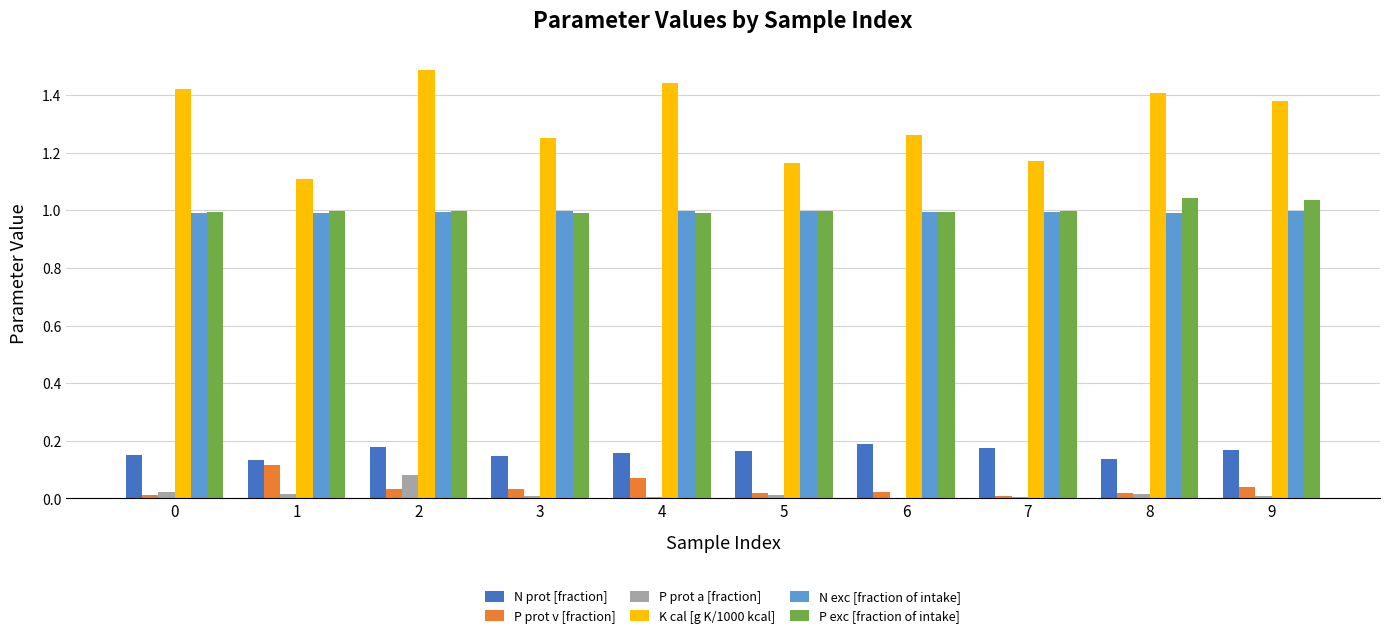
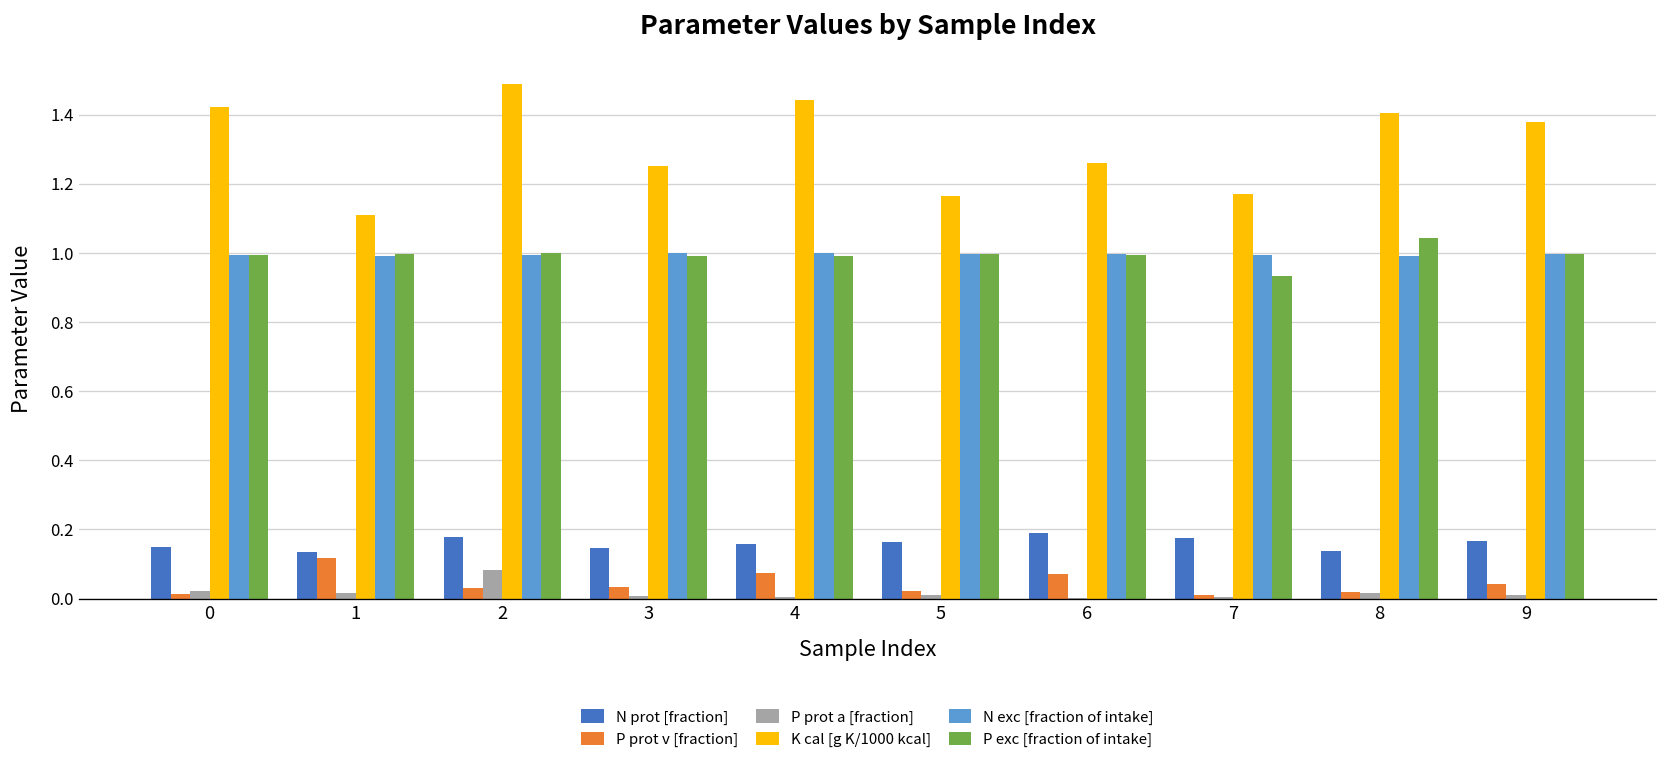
  {
    "P prot v [fraction]": {
      "0": 0.01,
      "1": 0.12,
      "2": 0.03,
      "3": 0.03,
      "4": 0.07,
      "5": 0.02,
-     "6": 0.02,
+     "6": 0.07,
      "7": 0.01,
      "8": 0.02,
      "9": 0.04
    },
    "P prot a [fraction]": {
      "0": 0.02,
      "1": 0.02,
      "2": 0.08,
      "5": 0.01,
      "8": 0.02,
      "9": 0.01
    },
    "K cal [g K/1000 kcal]": {
      "0": 1.42,
      "1": 1.11,
      "2": 1.49,
      "3": 1.25,
      "4": 1.44,
      "5": 1.16,
      "6": 1.26,
      "7": 1.17,
      "8": 1.41,
      "9": 1.38
    },
    "P exc [fraction of intake]": {
      "0": 0.99,
      "1": 1.00,
      "2": 1.00,
      "3": 0.99,
      "4": 0.99,
      "5": 1.00,
      "6": 0.99,
-     "7": 1.00,
+     "7": 0.93,
      "8": 1.04,
-     "9": 1.04
+     "9": 1.00
    }
  }
